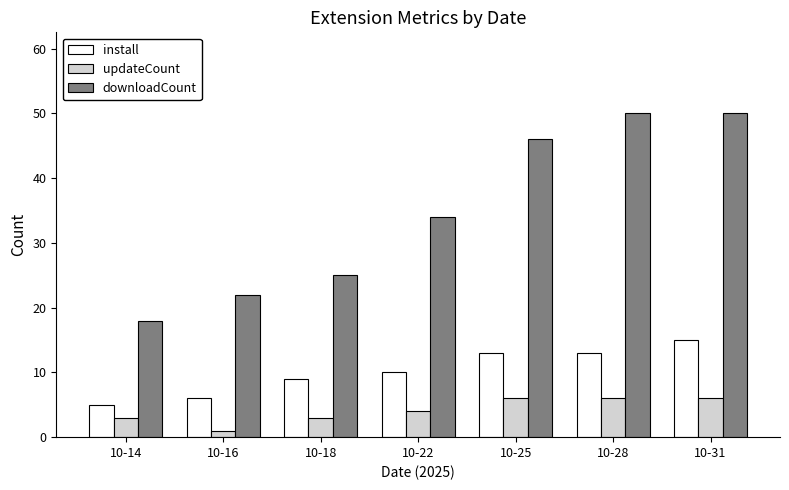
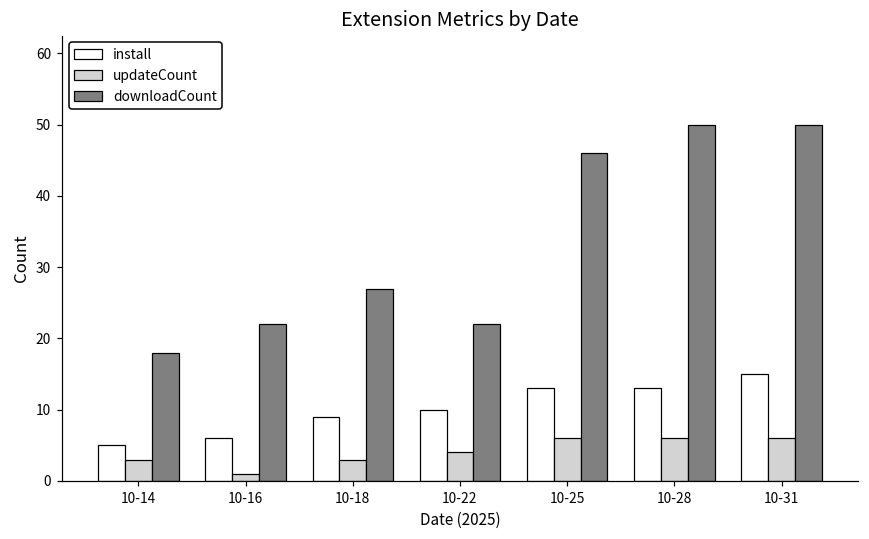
  {
    "install": {
      "10-14": 5,
      "10-16": 6,
      "10-18": 9,
      "10-22": 10,
      "10-25": 13,
      "10-28": 13,
      "10-31": 15
    },
    "updateCount": {
      "10-14": 3,
      "10-16": 1,
      "10-18": 3,
      "10-22": 4,
      "10-25": 6,
      "10-28": 6,
      "10-31": 6
    },
    "downloadCount": {
      "10-14": 18,
      "10-16": 22,
-     "10-18": 25,
-     "10-22": 34,
+     "10-18": 27,
+     "10-22": 22,
      "10-25": 46,
      "10-28": 50,
      "10-31": 50
    }
  }
